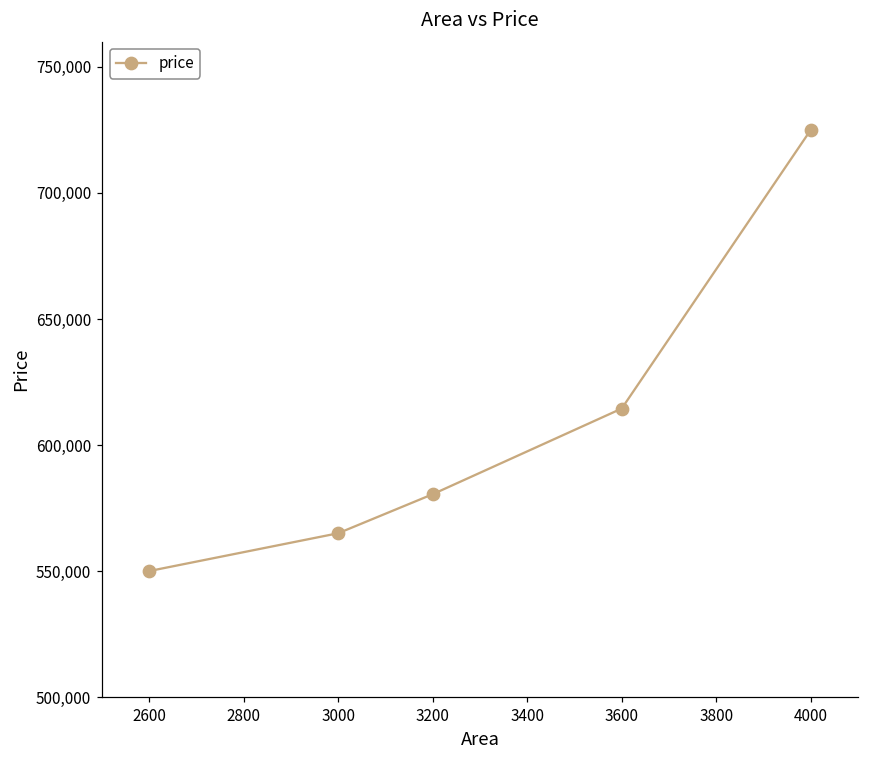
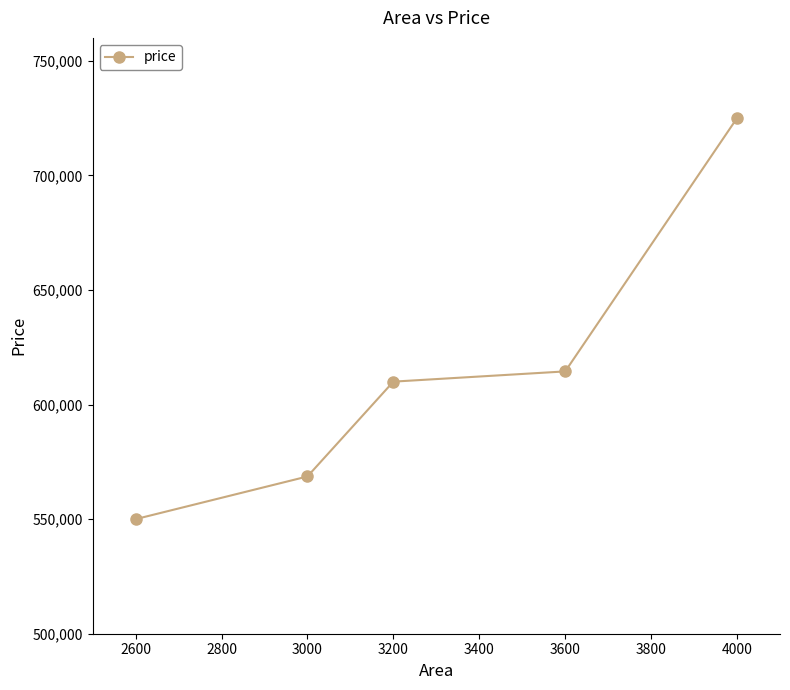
  {
    "2600": "550,000",
-   "3000": "565,000",
-   "3200": "580,000",
+   "3000": "569,000",
+   "3200": "610,000",
    "3600": "614,000",
    "4000": "725,000"
  }
